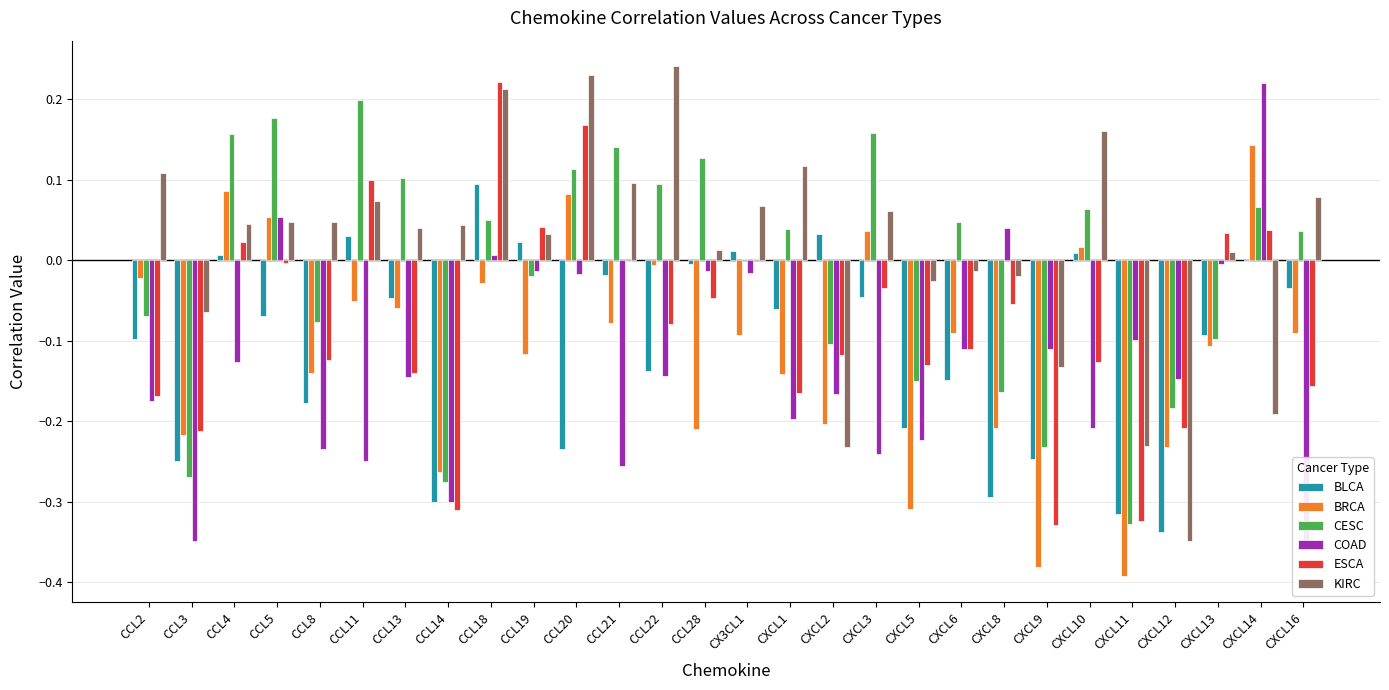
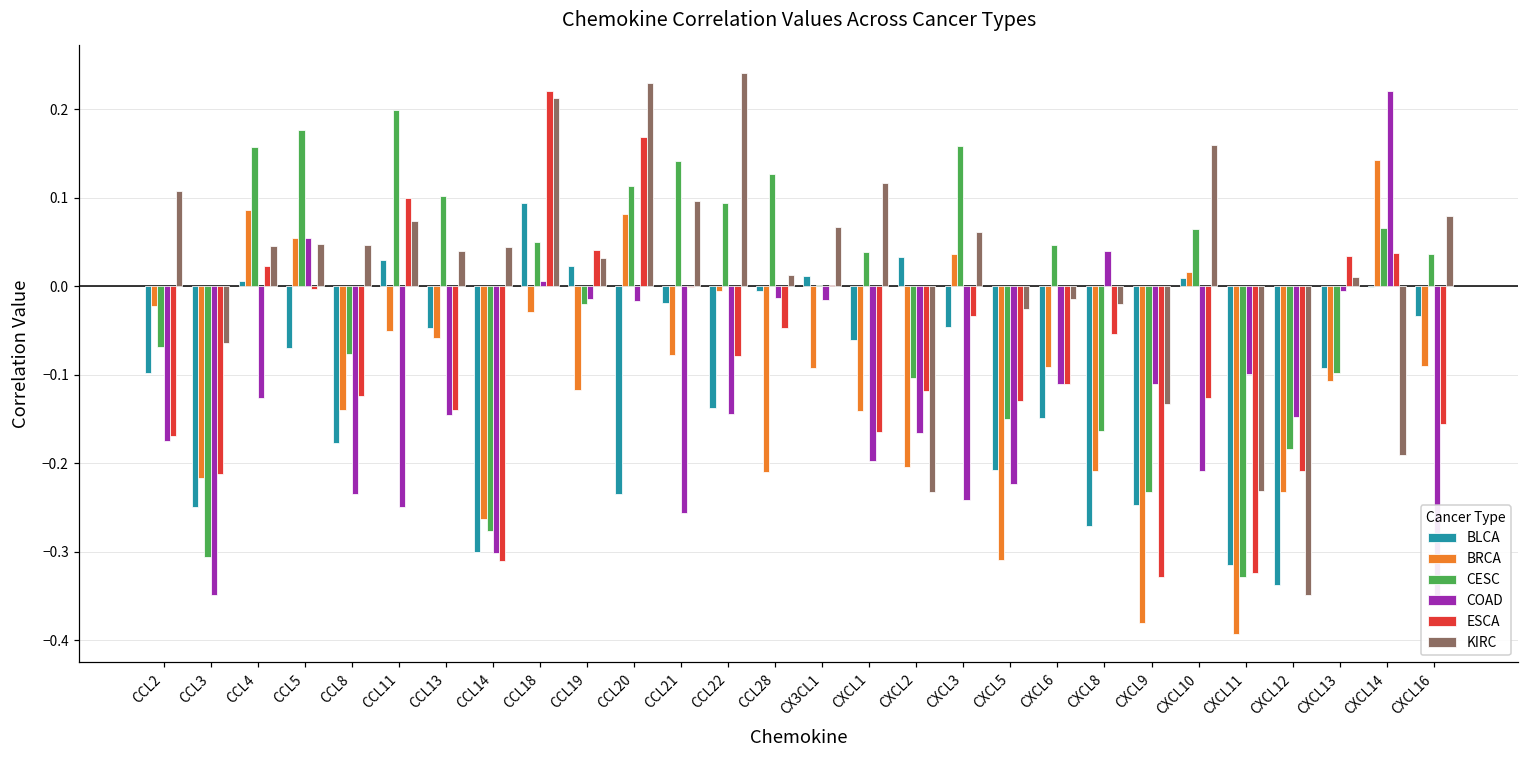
  {
    "BLCA": {
      "CCL2": -0.10,
      "CCL3": -0.25,
      "CCL4": 0.01,
      "CCL5": -0.07,
      "CCL8": -0.18,
      "CCL11": 0.03,
      "CCL13": -0.05,
      "CCL14": -0.30,
      "CCL18": 0.09,
      "CCL19": 0.02,
      "CCL20": -0.24,
      "CCL21": -0.02,
      "CCL22": -0.14,
      "CCL28": -0.01,
      "CX3CL1": 0.01,
      "CXCL1": -0.06,
      "CXCL2": 0.03,
      "CXCL3": -0.05,
      "CXCL5": -0.21,
      "CXCL6": -0.15,
-     "CXCL8": -0.29,
+     "CXCL8": -0.27,
      "CXCL9": -0.25,
      "CXCL10": 0.01,
      "CXCL11": -0.32,
      "CXCL12": -0.34,
      "CXCL13": -0.09,
      "CXCL16": -0.03
    },
    "BRCA": {
      "CCL2": -0.02,
      "CCL3": -0.22,
      "CCL4": 0.09,
      "CCL5": 0.05,
      "CCL8": -0.14,
      "CCL11": -0.05,
      "CCL13": -0.06,
      "CCL14": -0.26,
      "CCL18": -0.03,
      "CCL19": -0.12,
      "CCL20": 0.08,
      "CCL21": -0.08,
      "CCL22": -0.01,
      "CCL28": -0.21,
      "CX3CL1": -0.09,
      "CXCL1": -0.14,
      "CXCL2": -0.20,
      "CXCL3": 0.04,
      "CXCL5": -0.31,
      "CXCL6": -0.09,
      "CXCL8": -0.21,
      "CXCL9": -0.38,
      "CXCL10": 0.02,
      "CXCL11": -0.39,
      "CXCL12": -0.23,
      "CXCL13": -0.11,
      "CXCL14": 0.14,
      "CXCL16": -0.09
    },
    "CESC": {
      "CCL2": -0.07,
-     "CCL3": -0.27,
+     "CCL3": -0.31,
      "CCL4": 0.16,
      "CCL5": 0.18,
      "CCL8": -0.08,
      "CCL11": 0.20,
      "CCL13": 0.10,
      "CCL14": -0.28,
      "CCL18": 0.05,
      "CCL19": -0.02,
      "CCL20": 0.11,
      "CCL21": 0.14,
      "CCL22": 0.09,
      "CCL28": 0.13,
      "CXCL1": 0.04,
      "CXCL2": -0.10,
      "CXCL3": 0.16,
      "CXCL5": -0.15,
      "CXCL6": 0.05,
      "CXCL8": -0.16,
      "CXCL9": -0.23,
      "CXCL10": 0.06,
      "CXCL11": -0.33,
      "CXCL12": -0.18,
      "CXCL13": -0.10,
      "CXCL14": 0.07,
      "CXCL16": 0.04
    },
    "COAD": {
      "CCL2": -0.18,
      "CCL3": -0.35,
      "CCL4": -0.13,
      "CCL5": 0.05,
      "CCL8": -0.24,
      "CCL11": -0.25,
      "CCL13": -0.15,
      "CCL14": -0.30,
      "CCL18": 0.01,
      "CCL19": -0.01,
      "CCL20": -0.02,
      "CCL21": -0.26,
      "CCL22": -0.14,
      "CCL28": -0.01,
      "CX3CL1": -0.02,
      "CXCL1": -0.20,
      "CXCL2": -0.17,
      "CXCL3": -0.24,
      "CXCL5": -0.22,
      "CXCL6": -0.11,
      "CXCL8": 0.04,
      "CXCL9": -0.11,
      "CXCL10": -0.21,
      "CXCL11": -0.10,
      "CXCL12": -0.15,
      "CXCL13": -0.01,
      "CXCL14": 0.22
    },
    "ESCA": {
      "CCL2": -0.17,
      "CCL3": -0.21,
      "CCL4": 0.02,
      "CCL8": -0.12,
      "CCL11": 0.10,
      "CCL13": -0.14,
      "CCL14": -0.31,
      "CCL18": 0.22,
      "CCL19": 0.04,
      "CCL20": 0.17,
      "CCL22": -0.08,
      "CCL28": -0.05,
      "CXCL1": -0.17,
      "CXCL2": -0.12,
      "CXCL3": -0.03,
      "CXCL5": -0.13,
      "CXCL6": -0.11,
      "CXCL8": -0.05,
      "CXCL9": -0.33,
      "CXCL10": -0.13,
      "CXCL11": -0.32,
      "CXCL12": -0.21,
      "CXCL13": 0.03,
      "CXCL14": 0.04,
      "CXCL16": -0.16
    },
    "KIRC": {
      "CCL2": 0.11,
      "CCL3": -0.06,
      "CCL4": 0.05,
      "CCL5": 0.05,
      "CCL8": 0.05,
      "CCL11": 0.07,
      "CCL13": 0.04,
      "CCL14": 0.04,
      "CCL18": 0.21,
      "CCL19": 0.03,
      "CCL20": 0.23,
      "CCL21": 0.10,
      "CCL22": 0.24,
      "CCL28": 0.01,
      "CX3CL1": 0.07,
      "CXCL1": 0.12,
      "CXCL2": -0.23,
      "CXCL3": 0.06,
      "CXCL5": -0.03,
      "CXCL6": -0.01,
      "CXCL8": -0.02,
      "CXCL9": -0.13,
      "CXCL10": 0.16,
      "CXCL11": -0.23,
      "CXCL12": -0.35,
      "CXCL13": 0.01,
      "CXCL14": -0.19,
      "CXCL16": 0.08
    }
  }
